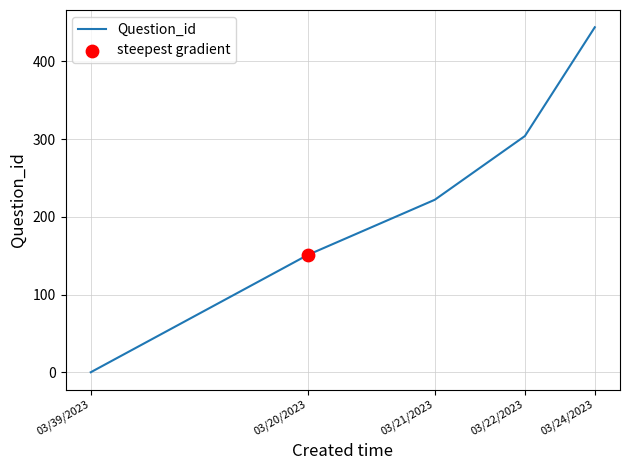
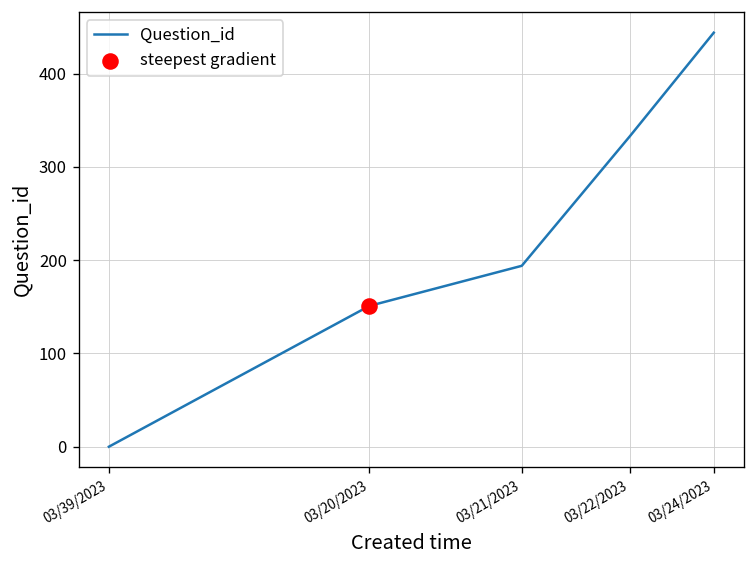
  {
    "Question_id": {
      "03/39/2023": 0,
-     "03/21/2023": 220,
-     "03/22/2023": 300,
+     "03/21/2023": 190,
+     "03/22/2023": 330,
      "03/24/2023": 440
    }
  }
